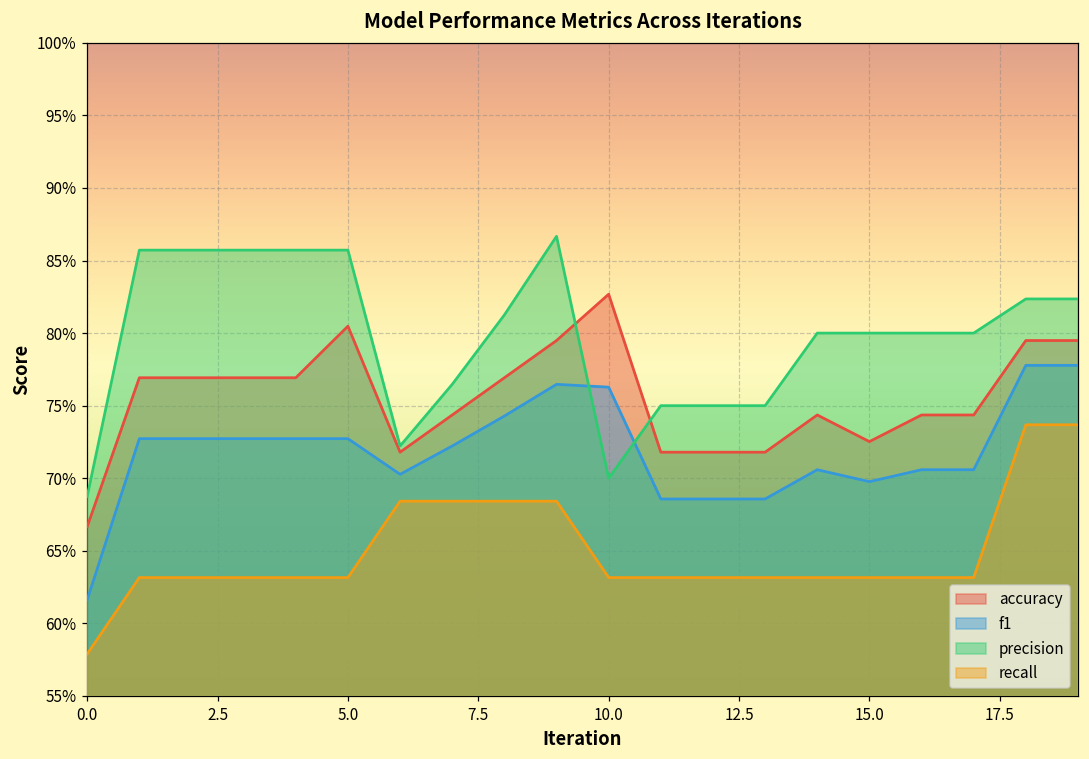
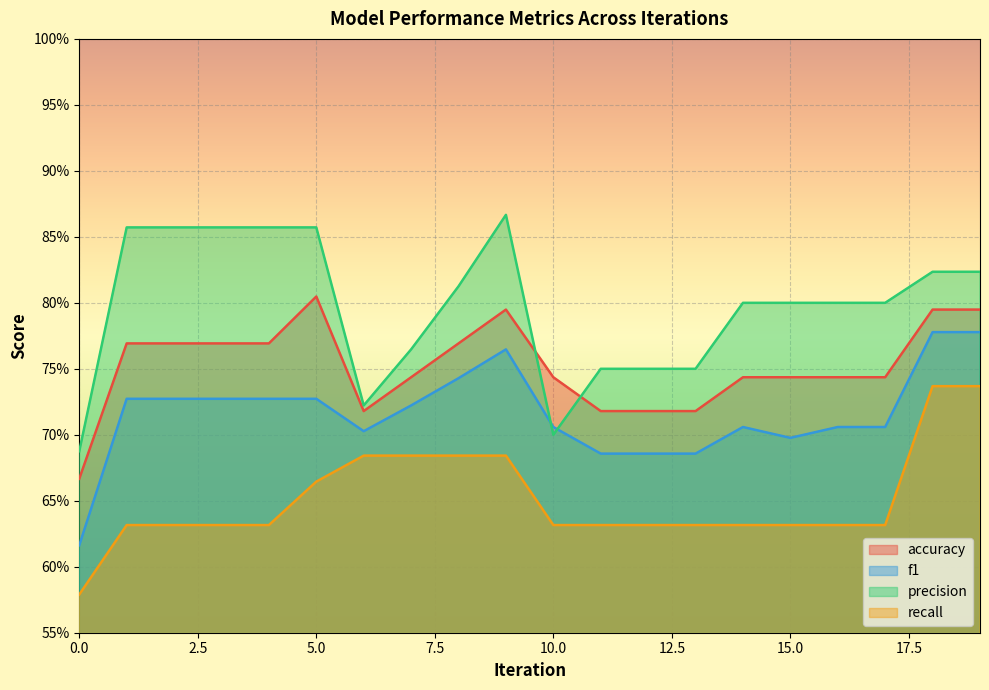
  {
    "accuracy": {
      "0.0": "66.7%",
      "5.0": "80.5%",
-     "10.0": "82.7%",
-     "15.0": "72.5%"
+     "10.0": "74.4%",
+     "15.0": "74.4%"
    },
    "f1": {
      "0.0": "61.6%",
      "5.0": "72.7%",
-     "10.0": "76.3%",
+     "10.0": "70.6%",
      "15.0": "69.8%"
    },
    "precision": {
      "0.0": "68.8%",
      "5.0": "85.7%",
      "10.0": "70.0%",
      "15.0": "80.0%"
    },
    "recall": {
      "0.0": "57.9%",
-     "5.0": "63.2%",
+     "5.0": "66.4%",
      "10.0": "63.2%",
      "15.0": "63.2%"
    }
  }
